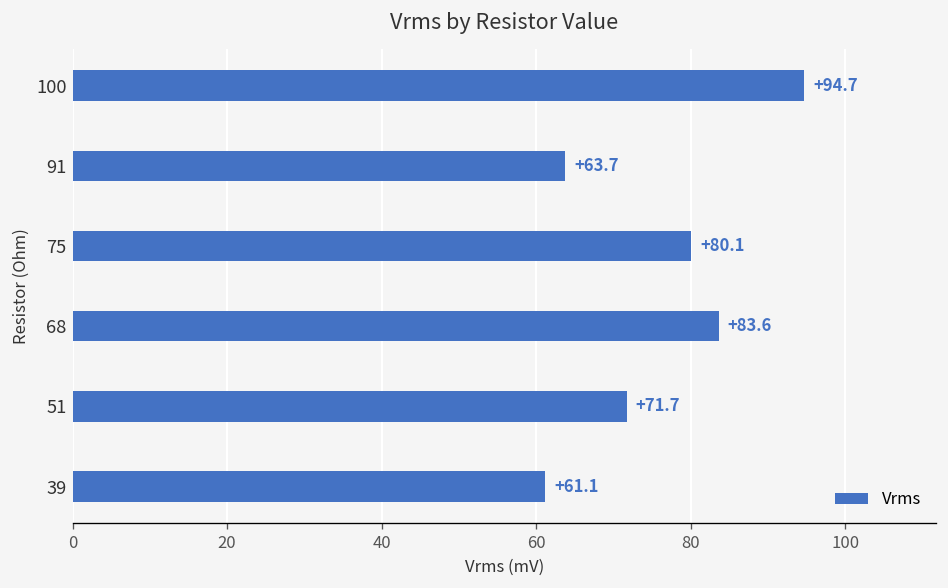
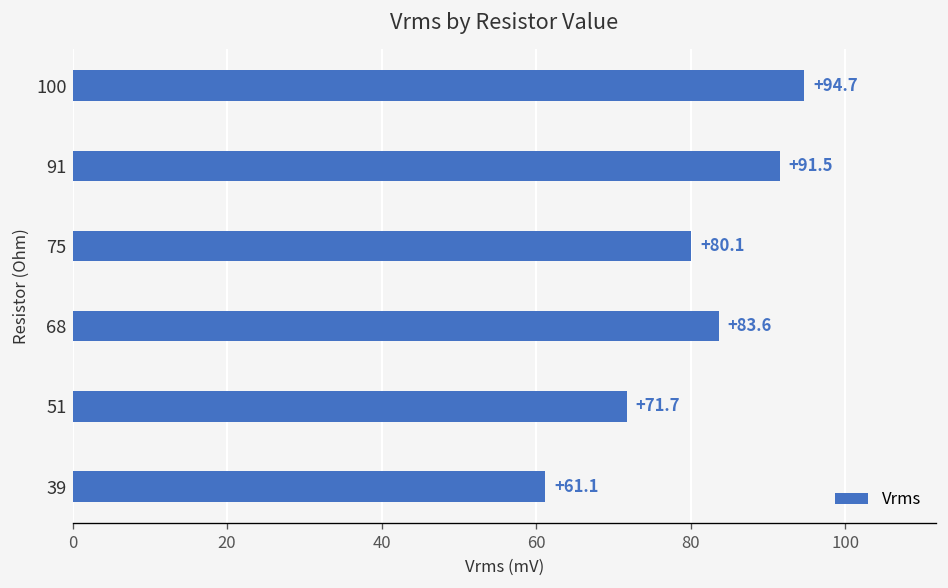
  {
    "100": "+94.7",
-   "91": "+63.7",
+   "91": "+91.5",
    "75": "+80.1",
    "68": "+83.6",
    "51": "+71.7",
    "39": "+61.1"
  }
